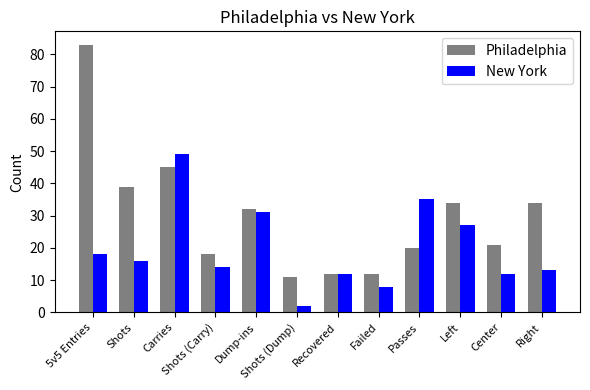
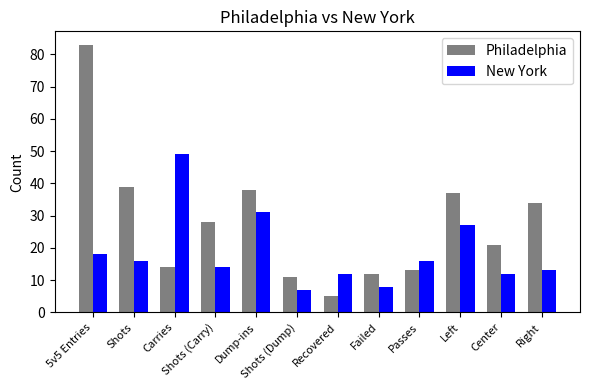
  {
    "Philadelphia": {
      "5v5 Entries": 83,
      "Shots": 39,
-     "Carries": 45,
-     "Shots (Carry)": 18,
-     "Dump-ins": 32,
+     "Carries": 14,
+     "Shots (Carry)": 28,
+     "Dump-ins": 38,
      "Shots (Dump)": 11,
-     "Recovered": 12,
+     "Recovered": 5,
      "Failed": 12,
-     "Passes": 20,
-     "Left": 34,
+     "Passes": 13,
+     "Left": 37,
      "Center": 21,
      "Right": 34
    },
    "New York": {
      "5v5 Entries": 18,
      "Shots": 16,
      "Carries": 49,
      "Shots (Carry)": 14,
      "Dump-ins": 31,
-     "Shots (Dump)": 2,
+     "Shots (Dump)": 7,
      "Recovered": 12,
      "Failed": 8,
-     "Passes": 35,
+     "Passes": 16,
      "Left": 27,
      "Center": 12,
      "Right": 13
    }
  }
